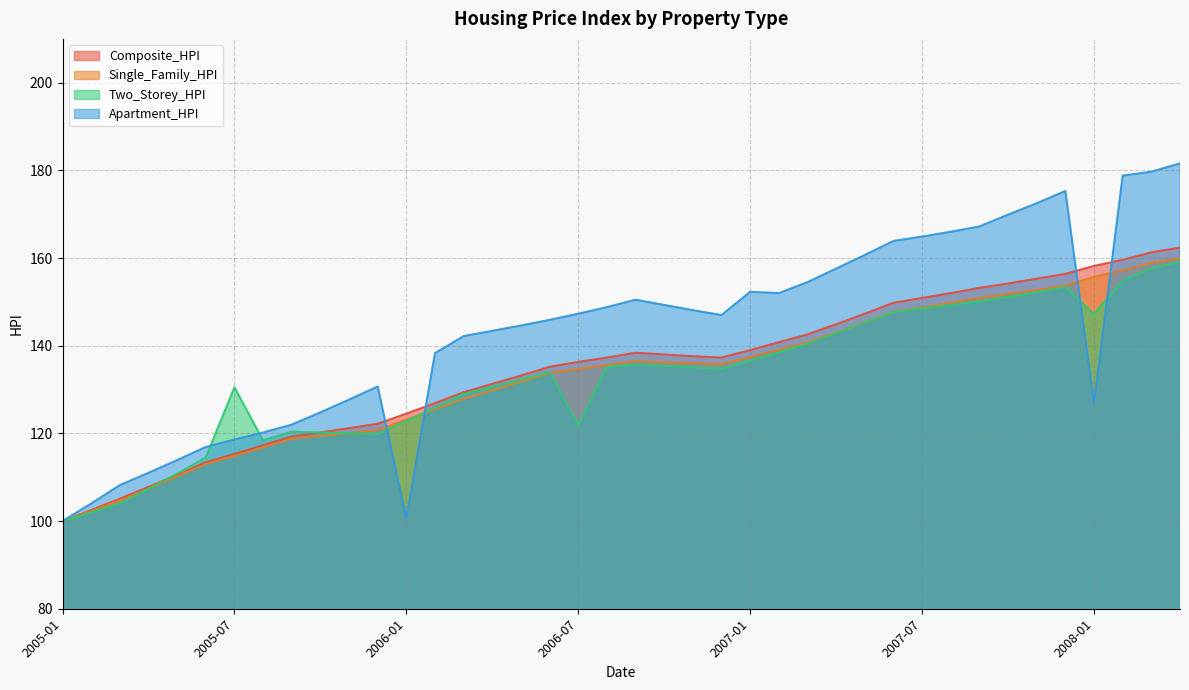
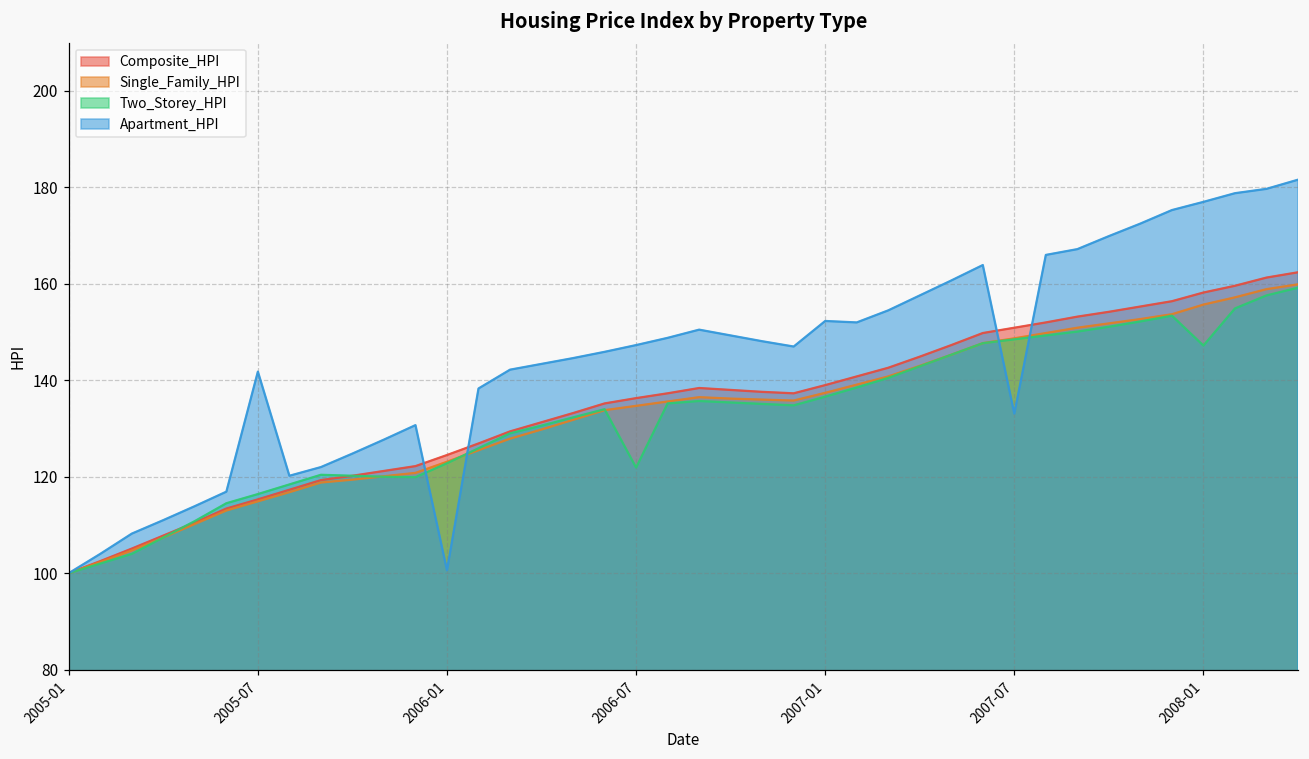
  {
    "Two_Storey_HPI": {
-     "2005-07": 131,
+     "2005-07": 116,
      "2006-07": 122,
      "2007-01": 137,
      "2008-01": 147
    },
    "Apartment_HPI": {
-     "2005-07": 119,
+     "2005-07": 142,
      "2006-01": 101,
      "2006-07": 147,
      "2007-01": 152,
-     "2007-07": 165,
-     "2008-01": 127
+     "2007-07": 133,
+     "2008-01": 177
    }
  }
